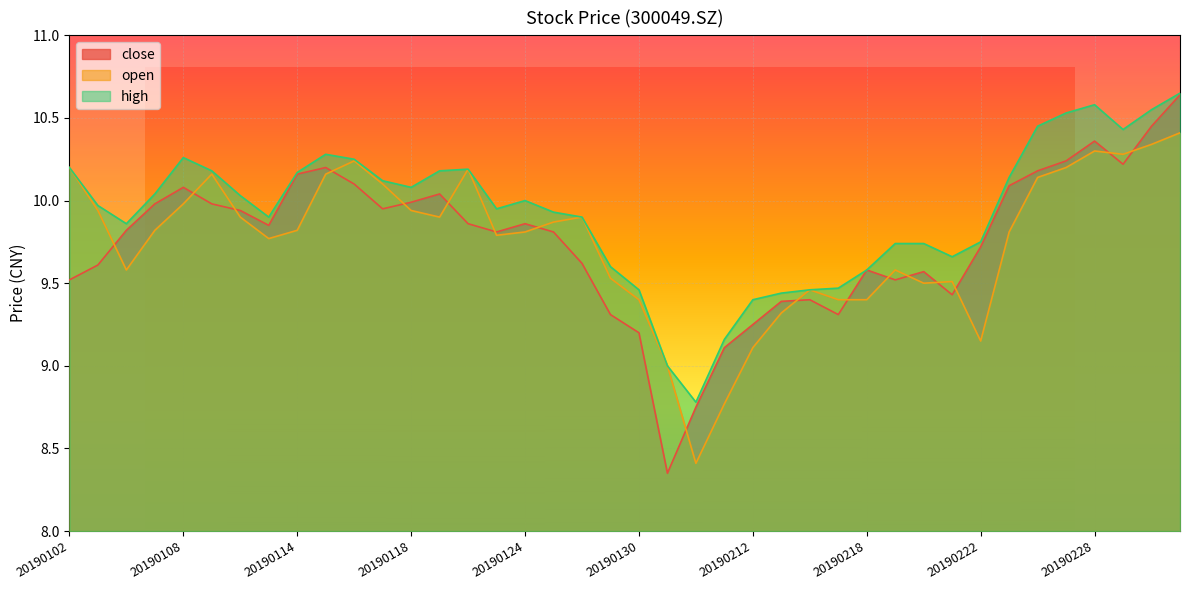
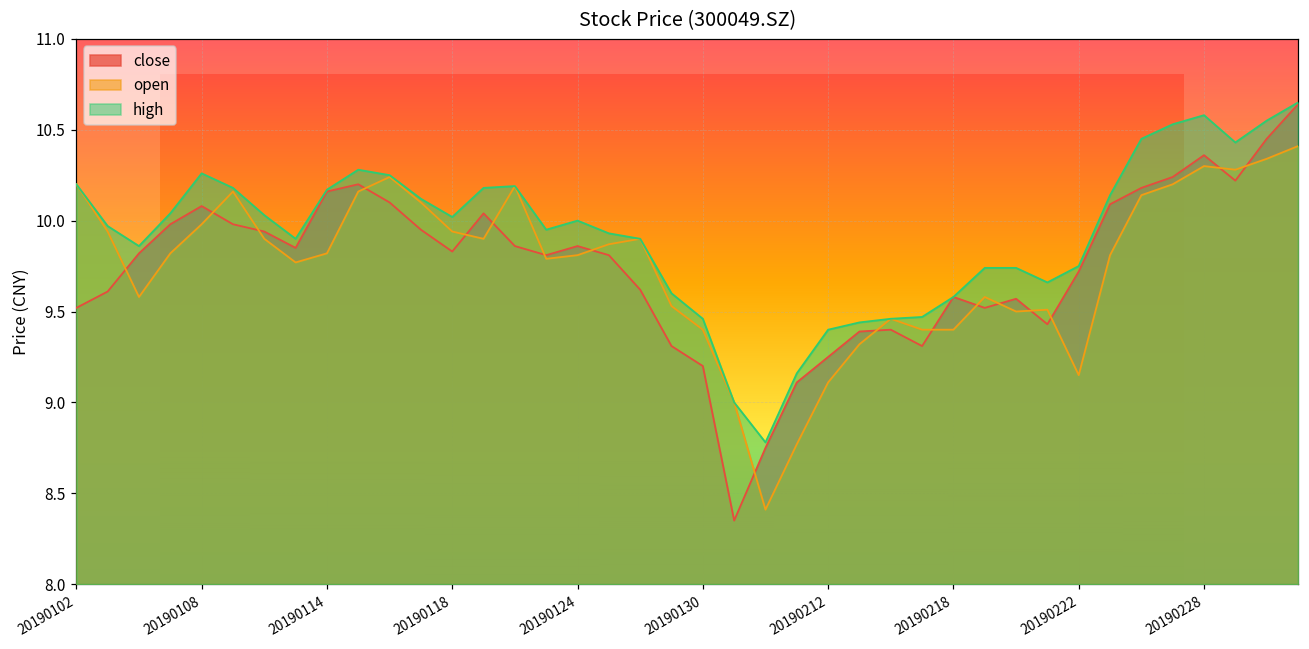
  {
    "close": {
      "20190102": 9.52,
      "20190108": 10.08,
-     "20190118": 9.99,
+     "20190118": 9.83,
      "20190124": 9.86,
      "20190130": 9.20,
      "20190212": 9.25,
      "20190222": 9.72,
      "20190228": 10.36
    },
    "open": {
      "20190108": 9.98,
      "20190114": 9.82,
      "20190118": 9.94,
      "20190124": 9.81,
      "20190130": 9.40,
      "20190212": 9.11,
      "20190218": 9.40,
      "20190222": 9.15,
      "20190228": 10.30
    },
    "high": {
      "20190108": 10.26,
-     "20190118": 10.08,
+     "20190118": 10.02,
      "20190124": 10.00,
      "20190130": 9.46,
      "20190212": 9.40,
      "20190222": 9.75,
      "20190228": 10.58
    }
  }
